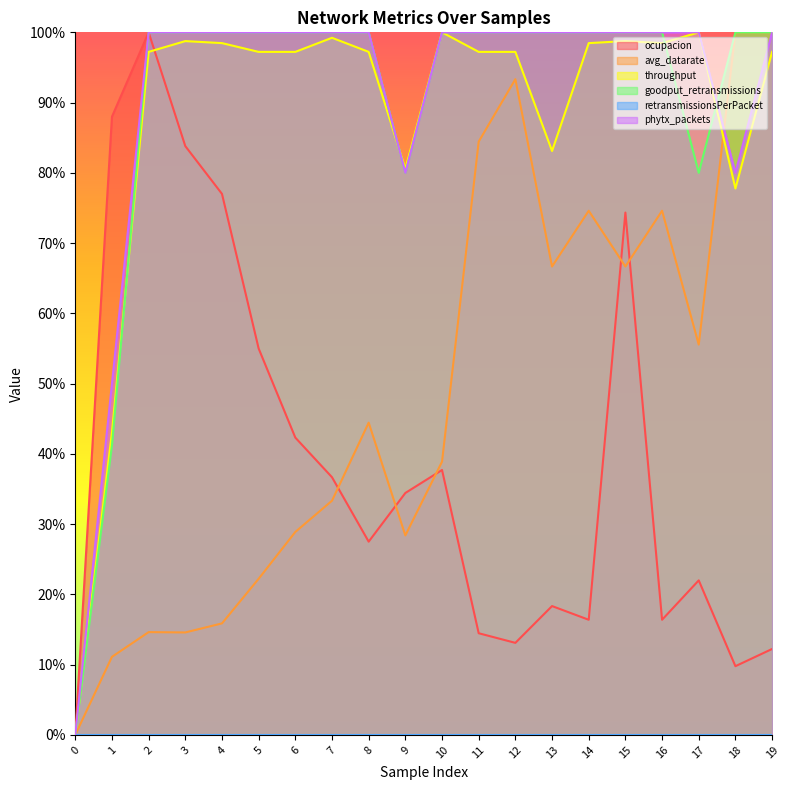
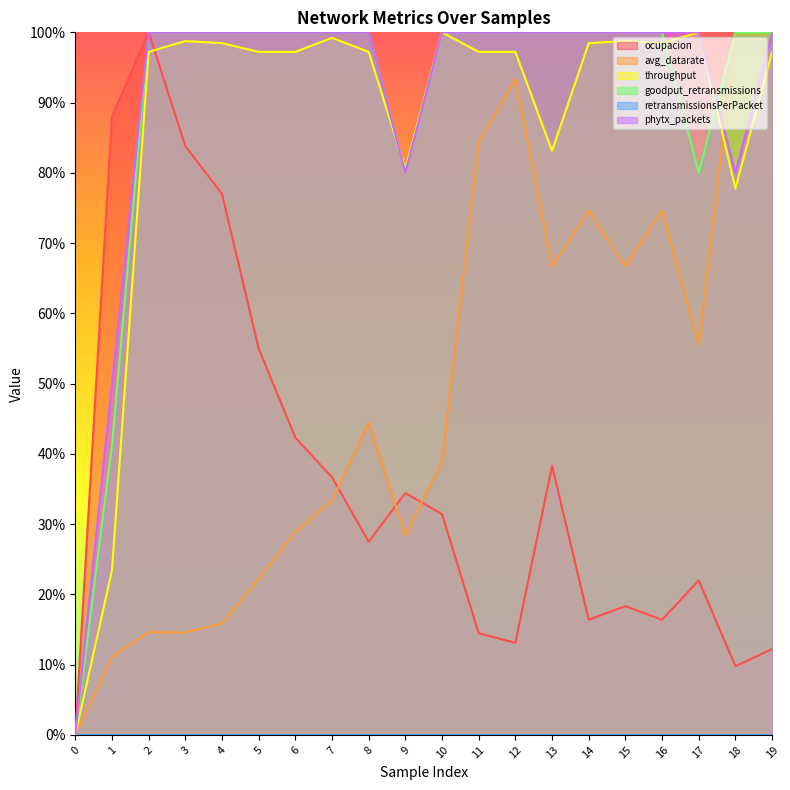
  {
    "ocupacion": {
      "1": "88%",
      "3": "84%",
      "4": "77%",
      "5": "55%",
      "6": "42%",
      "7": "37%",
      "8": "28%",
      "9": "34%",
-     "10": "38%",
+     "10": "31%",
      "11": "14%",
      "12": "13%",
-     "13": "18%",
+     "13": "38%",
      "14": "16%",
-     "15": "74%",
+     "15": "18%",
      "16": "16%",
      "17": "22%",
      "18": "10%",
      "19": "12%"
    },
    "avg_datarate": {
      "1": "11%",
      "2": "15%",
      "3": "15%",
      "4": "16%",
      "5": "22%",
      "6": "29%",
      "7": "33%",
      "8": "44%",
      "9": "28%",
      "10": "39%",
      "11": "84%",
      "12": "93%",
      "13": "67%",
      "14": "75%",
      "15": "67%",
      "16": "75%",
      "17": "56%"
    },
    "throughput": {
-     "1": "43%",
+     "1": "23%",
      "2": "97%",
      "3": "99%",
      "4": "98%",
      "5": "97%",
      "6": "97%",
      "7": "99%",
      "8": "97%",
      "9": "81%",
      "11": "97%",
      "12": "97%",
      "13": "83%",
      "14": "98%",
      "18": "78%",
      "19": "97%"
    },
    "goodput_retransmissions": {
      "1": "41%",
      "17": "80%"
    },
    "retransmissionsPerPacket": {
      "1": "0%",
      "2": "0%",
      "3": "0%",
      "4": "0%",
      "5": "0%",
      "6": "0%",
      "7": "0%",
      "8": "0%",
      "9": "0%",
      "10": "0%",
      "11": "0%",
      "12": "0%",
      "13": "0%",
      "14": "0%",
      "15": "0%",
      "16": "0%",
      "17": "0%",
      "18": "0%",
      "19": "0%"
    },
    "phytx_packets": {
      "1": "50%",
      "18": "80%"
    }
  }
